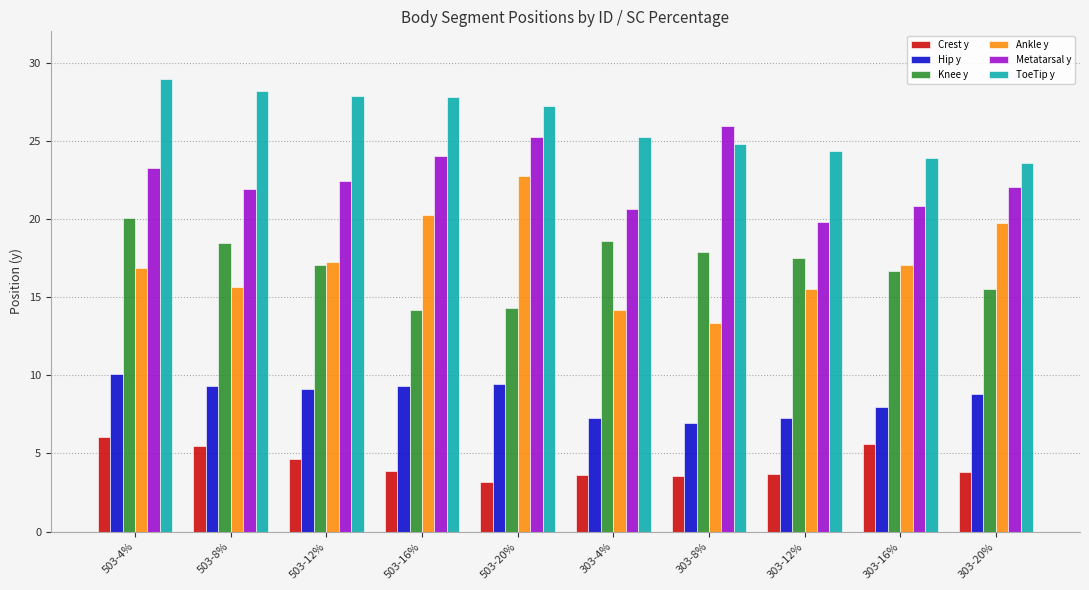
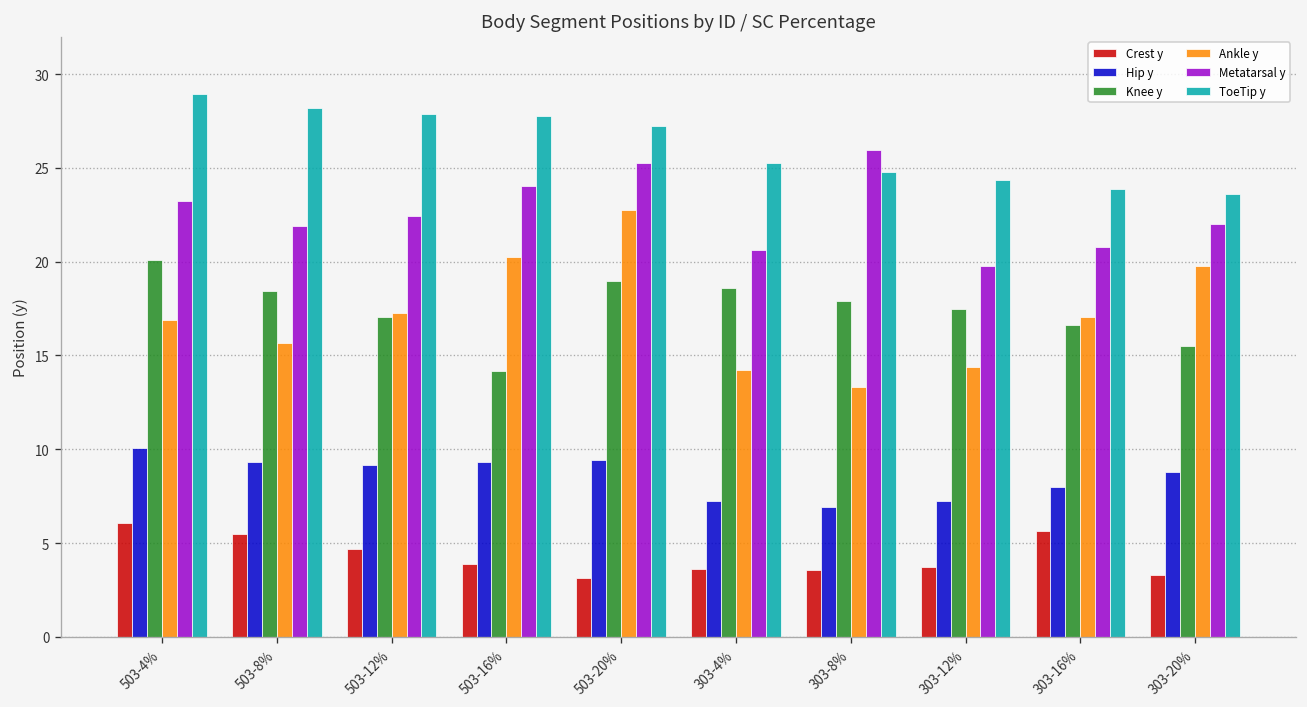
  {
    "Crest y": {
      "503-4%": 6.1,
      "503-8%": 5.5,
      "503-12%": 4.7,
      "503-16%": 3.9,
      "503-20%": 3.2,
      "303-4%": 3.6,
      "303-8%": 3.6,
      "303-12%": 3.7,
      "303-16%": 5.6,
-     "303-20%": 3.8
+     "303-20%": 3.3
    },
    "Hip y": {
      "503-4%": 10.1,
      "503-8%": 9.3,
      "503-12%": 9.1,
      "503-16%": 9.3,
      "503-20%": 9.4,
      "303-4%": 7.3,
      "303-8%": 6.9,
      "303-12%": 7.2,
      "303-16%": 8.0,
      "303-20%": 8.8
    },
    "Knee y": {
      "503-4%": 20.1,
      "503-8%": 18.4,
      "503-12%": 17.0,
      "503-16%": 14.2,
-     "503-20%": 14.3,
+     "503-20%": 19.0,
      "303-4%": 18.6,
      "303-8%": 17.9,
      "303-12%": 17.5,
      "303-16%": 16.7,
      "303-20%": 15.5
    },
    "Ankle y": {
      "503-4%": 16.9,
      "503-8%": 15.7,
      "503-12%": 17.2,
      "503-16%": 20.3,
      "503-20%": 22.8,
      "303-4%": 14.2,
      "303-8%": 13.3,
-     "303-12%": 15.5,
+     "303-12%": 14.4,
      "303-16%": 17.1,
      "303-20%": 19.8
    },
    "Metatarsal y": {
      "503-4%": 23.2,
      "503-8%": 21.9,
      "503-12%": 22.5,
      "503-16%": 24.0,
      "503-20%": 25.2,
      "303-4%": 20.6,
      "303-8%": 26.0,
      "303-12%": 19.8,
      "303-16%": 20.8,
      "303-20%": 22.0
    },
    "ToeTip y": {
      "503-4%": 29.0,
      "503-8%": 28.2,
      "503-12%": 27.9,
      "503-16%": 27.8,
      "503-20%": 27.2,
      "303-4%": 25.3,
      "303-8%": 24.8,
      "303-12%": 24.4,
      "303-16%": 23.9,
      "303-20%": 23.6
    }
  }
